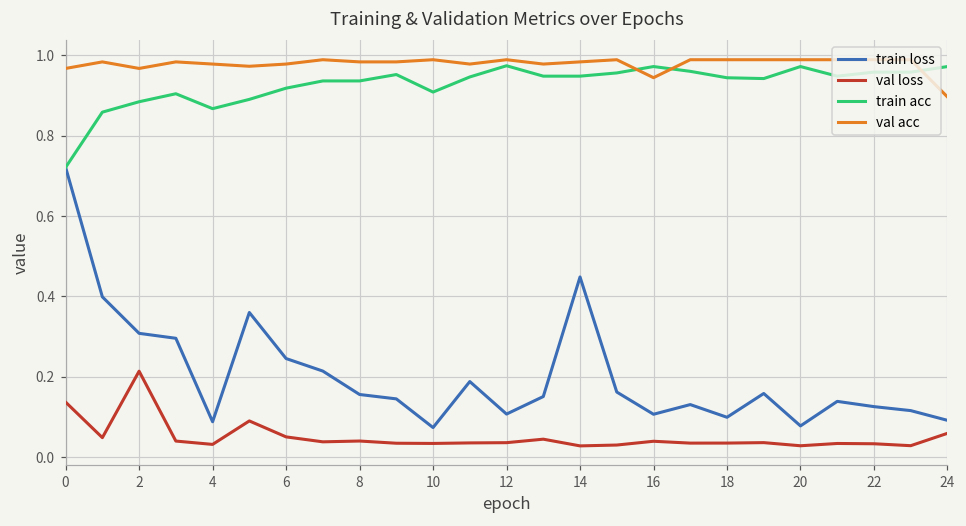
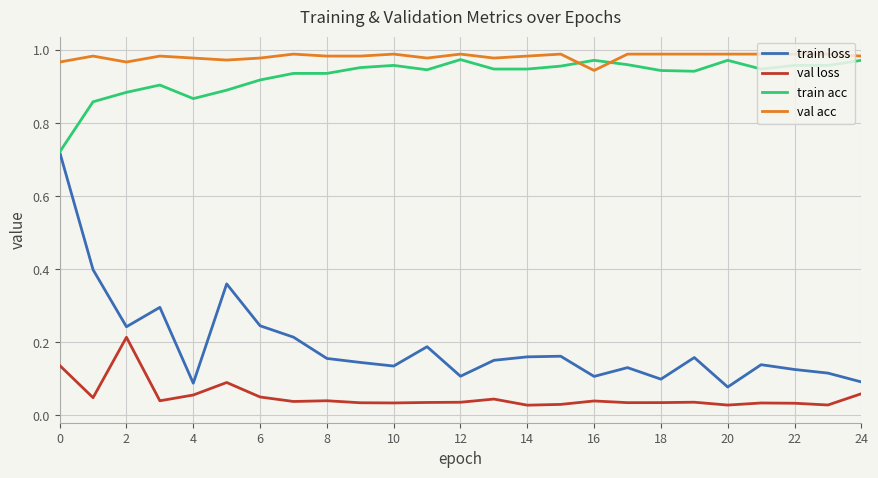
  {
    "train loss": {
-     "2": 0.31,
+     "2": 0.24,
      "4": 0.09,
      "6": 0.25,
      "8": 0.16,
-     "10": 0.07,
+     "10": 0.14,
      "12": 0.11,
-     "14": 0.45,
+     "14": 0.16,
      "16": 0.11,
      "18": 0.10,
      "20": 0.08,
      "22": 0.13,
      "24": 0.09
    },
    "val loss": {
      "0": 0.14,
      "2": 0.21,
-     "4": 0.03,
+     "4": 0.06,
      "6": 0.05,
      "8": 0.04,
      "10": 0.03,
      "12": 0.04,
      "14": 0.03,
      "16": 0.04,
      "18": 0.04,
      "20": 0.03,
      "22": 0.03,
      "24": 0.06
    },
    "train acc": {
      "2": 0.88,
      "4": 0.87,
      "6": 0.92,
      "8": 0.94,
-     "10": 0.91,
+     "10": 0.96,
      "12": 0.97,
      "14": 0.95,
      "16": 0.97,
      "18": 0.94,
      "20": 0.97,
      "24": 0.97
    },
    "val acc": {
      "0": 0.97,
      "2": 0.97,
      "4": 0.98,
      "6": 0.98,
      "8": 0.98,
      "10": 0.99,
      "12": 0.99,
      "14": 0.98,
      "16": 0.94,
      "18": 0.99,
      "20": 0.99,
-     "24": 0.90
+     "24": 0.98
    }
  }
